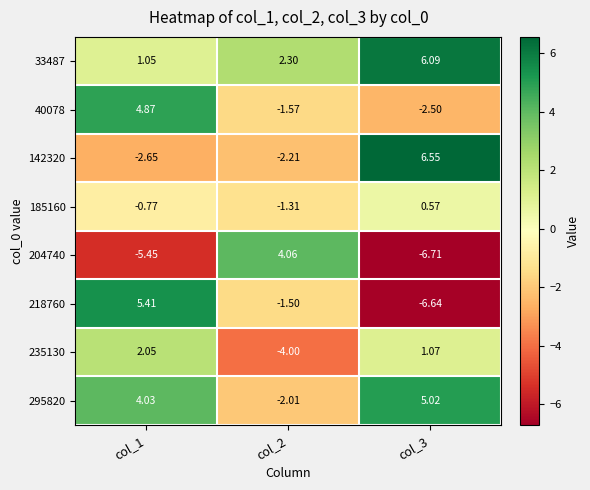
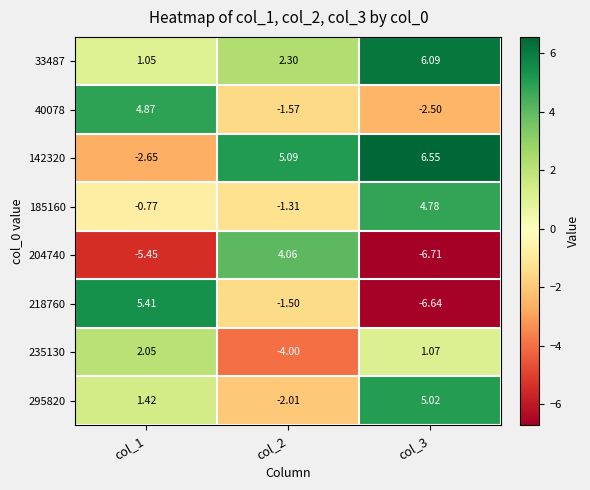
  {
    "33487": {
      "col_1": 1.05,
      "col_2": 2.30,
      "col_3": 6.09
    },
    "40078": {
      "col_1": 4.87,
      "col_2": -1.57,
      "col_3": -2.50
    },
    "142320": {
      "col_1": -2.65,
-     "col_2": -2.21,
+     "col_2": 5.09,
      "col_3": 6.55
    },
    "185160": {
      "col_1": -0.77,
      "col_2": -1.31,
-     "col_3": 0.57
+     "col_3": 4.78
    },
    "204740": {
      "col_1": -5.45,
      "col_2": 4.06,
      "col_3": -6.71
    },
    "218760": {
      "col_1": 5.41,
      "col_2": -1.50,
      "col_3": -6.64
    },
    "235130": {
      "col_1": 2.05,
      "col_2": -4.00,
      "col_3": 1.07
    },
    "295820": {
-     "col_1": 4.03,
+     "col_1": 1.42,
      "col_2": -2.01,
      "col_3": 5.02
    }
  }
